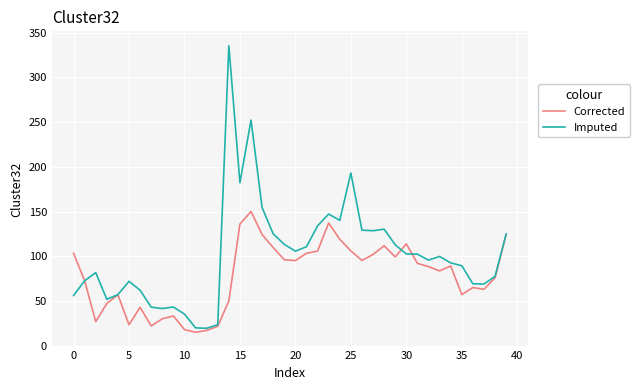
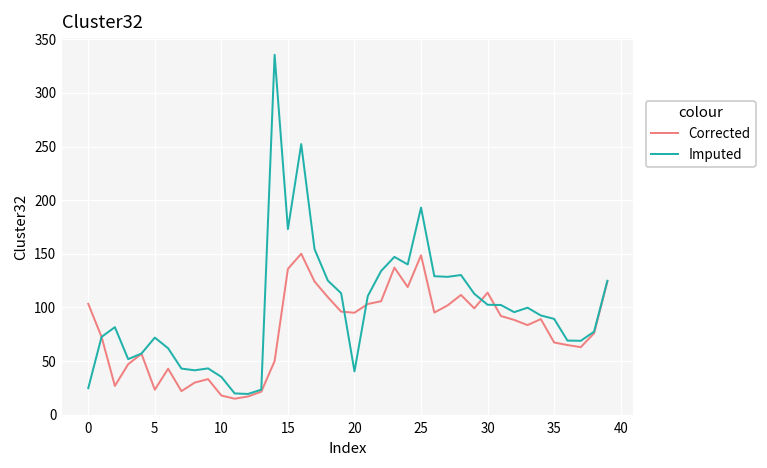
  {
    "Corrected": {
      "0": 100,
      "5": 20,
      "10": 20,
      "15": 140,
      "20": 100,
-     "25": 110,
+     "25": 150,
      "30": 110,
-     "35": 60
+     "35": 70
    },
    "Imputed": {
-     "0": 60,
+     "0": 20,
      "5": 70,
      "10": 40,
-     "15": 180,
-     "20": 110,
+     "15": 170,
+     "20": 40,
      "25": 190,
      "30": 100,
      "35": 90
    }
  }
